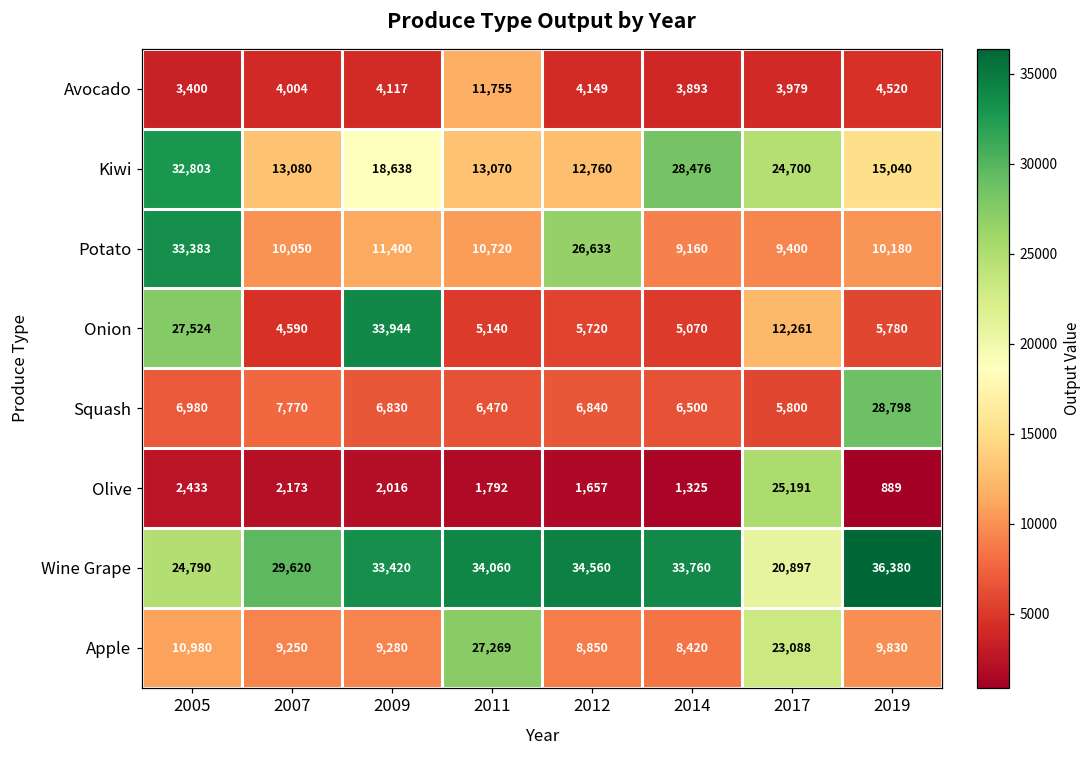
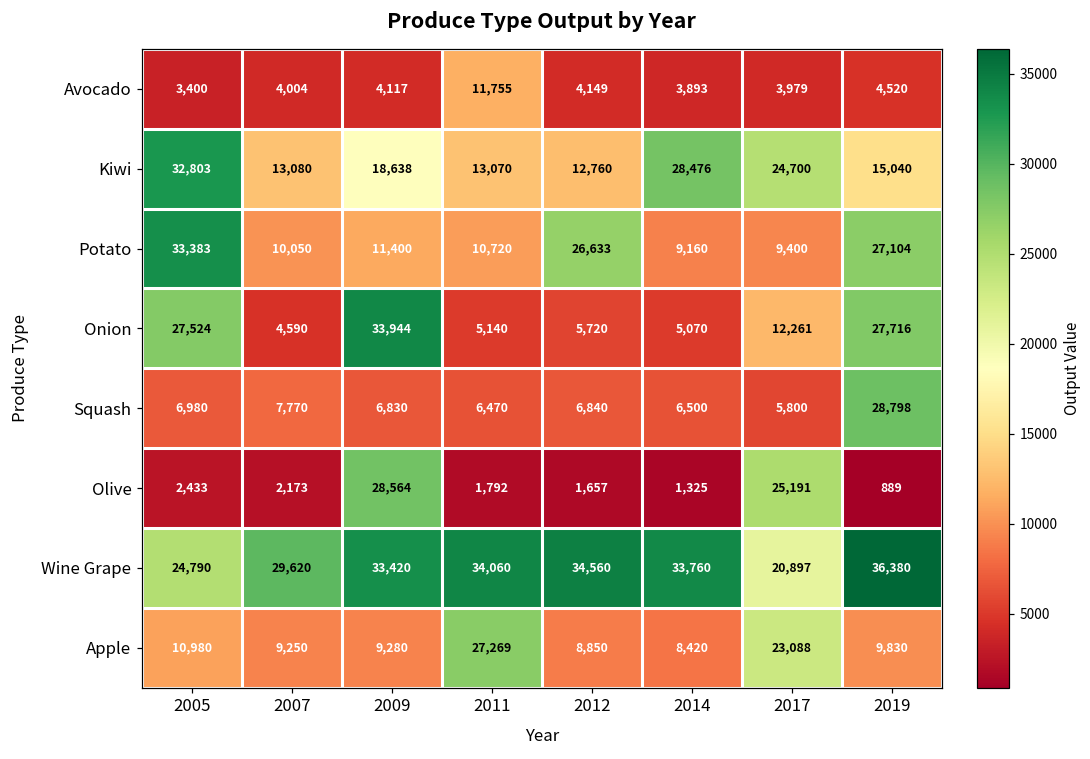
  {
    "Avocado": {
      "2005": "3,400",
      "2007": "4,004",
      "2009": "4,117",
      "2011": "11,755",
      "2012": "4,149",
      "2014": "3,893",
      "2017": "3,979",
      "2019": "4,520"
    },
    "Kiwi": {
      "2005": "32,803",
      "2007": "13,080",
      "2009": "18,638",
      "2011": "13,070",
      "2012": "12,760",
      "2014": "28,476",
      "2017": "24,700",
      "2019": "15,040"
    },
    "Potato": {
      "2005": "33,383",
      "2007": "10,050",
      "2009": "11,400",
      "2011": "10,720",
      "2012": "26,633",
      "2014": "9,160",
      "2017": "9,400",
-     "2019": "10,180"
+     "2019": "27,104"
    },
    "Onion": {
      "2005": "27,524",
      "2007": "4,590",
      "2009": "33,944",
      "2011": "5,140",
      "2012": "5,720",
      "2014": "5,070",
      "2017": "12,261",
-     "2019": "5,780"
+     "2019": "27,716"
    },
    "Squash": {
      "2005": "6,980",
      "2007": "7,770",
      "2009": "6,830",
      "2011": "6,470",
      "2012": "6,840",
      "2014": "6,500",
      "2017": "5,800",
      "2019": "28,798"
    },
    "Olive": {
      "2005": "2,433",
      "2007": "2,173",
-     "2009": "2,016",
+     "2009": "28,564",
      "2011": "1,792",
      "2012": "1,657",
      "2014": "1,325",
      "2017": "25,191",
      "2019": "889"
    },
    "Wine Grape": {
      "2005": "24,790",
      "2007": "29,620",
      "2009": "33,420",
      "2011": "34,060",
      "2012": "34,560",
      "2014": "33,760",
      "2017": "20,897",
      "2019": "36,380"
    },
    "Apple": {
      "2005": "10,980",
      "2007": "9,250",
      "2009": "9,280",
      "2011": "27,269",
      "2012": "8,850",
      "2014": "8,420",
      "2017": "23,088",
      "2019": "9,830"
    }
  }
